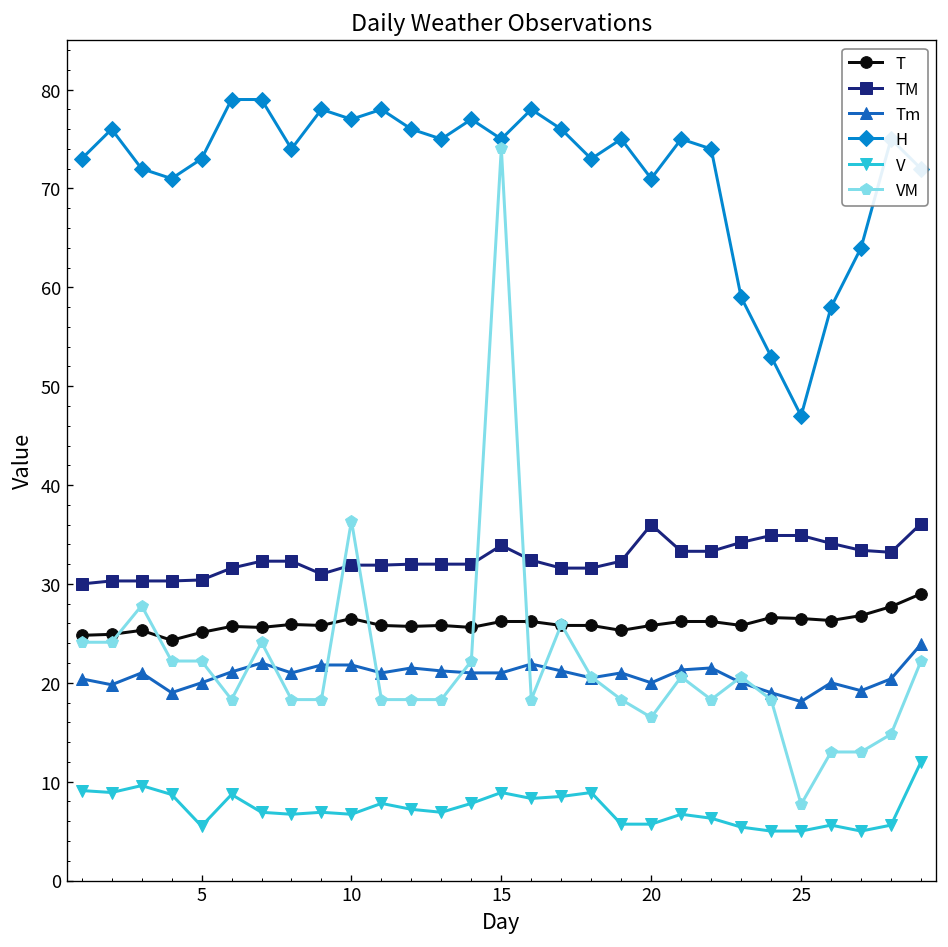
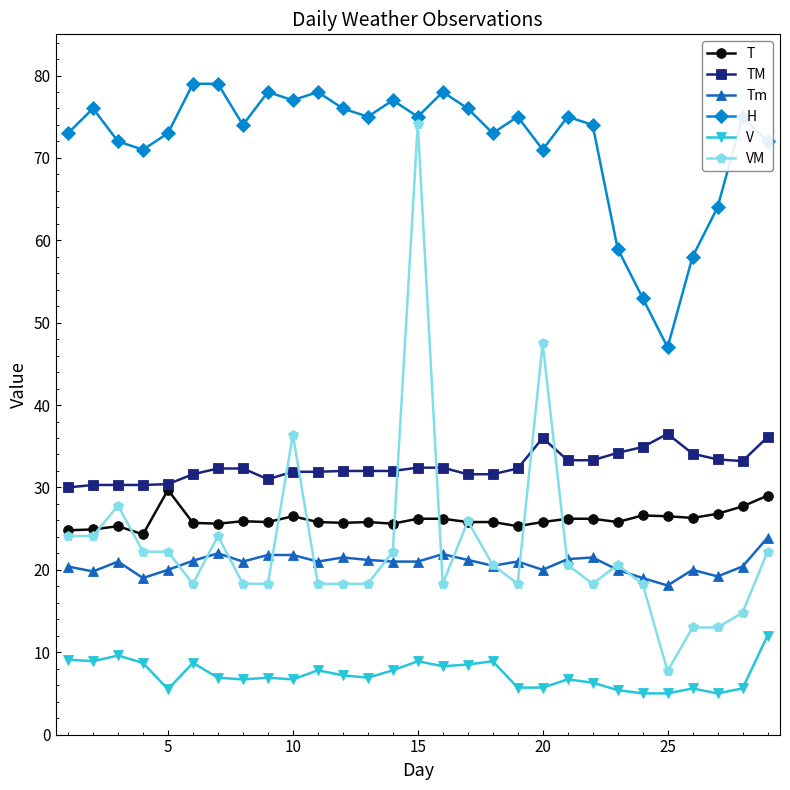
  {
    "T": {
-     "5": 25,
+     "5": 30,
      "10": 27,
      "15": 26,
      "20": 26,
      "25": 27
    },
    "TM": {
      "5": 30,
      "10": 32,
-     "15": 34,
+     "15": 32,
      "20": 36,
-     "25": 35
+     "25": 37
    },
    "V": {
      "5": 6,
      "10": 7,
      "15": 9,
      "20": 6,
      "25": 5
    },
    "VM": {
      "5": 22,
      "10": 36,
      "15": 74,
-     "20": 17,
+     "20": 48,
      "25": 8
    }
  }
